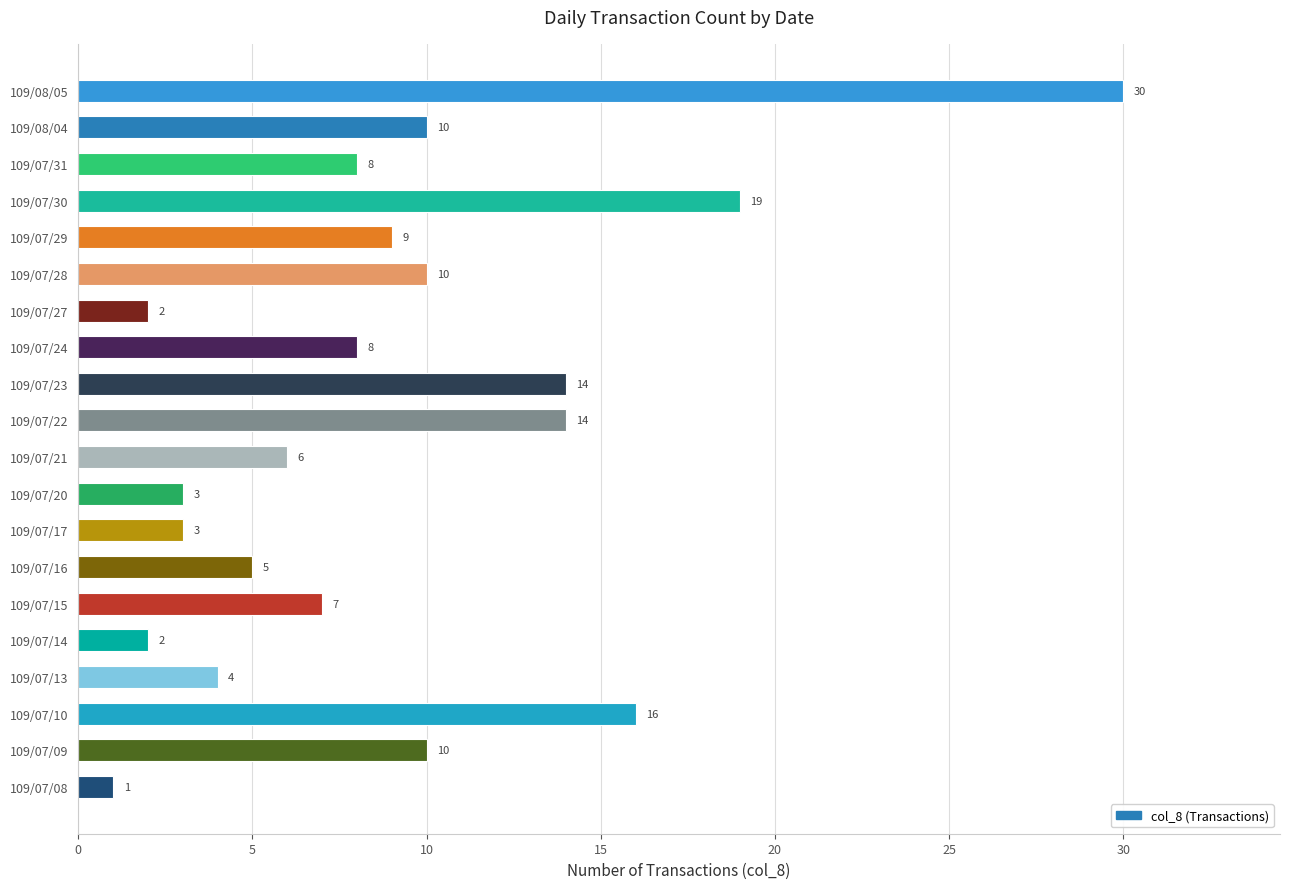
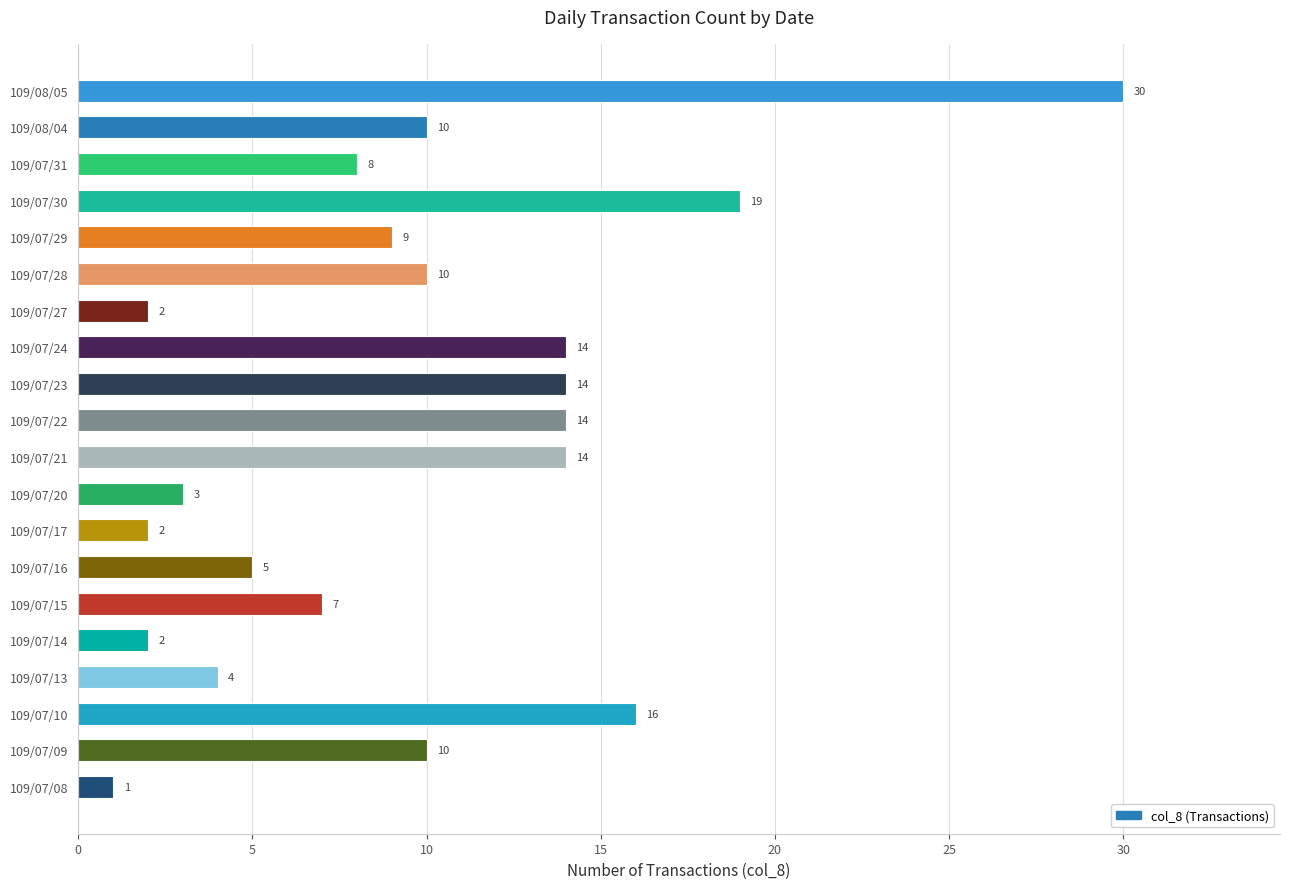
  {
    "109/08/05": 30,
    "109/08/04": 10,
    "109/07/31": 8,
    "109/07/30": 19,
    "109/07/29": 9,
    "109/07/28": 10,
    "109/07/27": 2,
-   "109/07/24": 8,
+   "109/07/24": 14,
    "109/07/23": 14,
    "109/07/22": 14,
-   "109/07/21": 6,
+   "109/07/21": 14,
    "109/07/20": 3,
-   "109/07/17": 3,
+   "109/07/17": 2,
    "109/07/16": 5,
    "109/07/15": 7,
    "109/07/14": 2,
    "109/07/13": 4,
    "109/07/10": 16,
    "109/07/09": 10,
    "109/07/08": 1
  }
